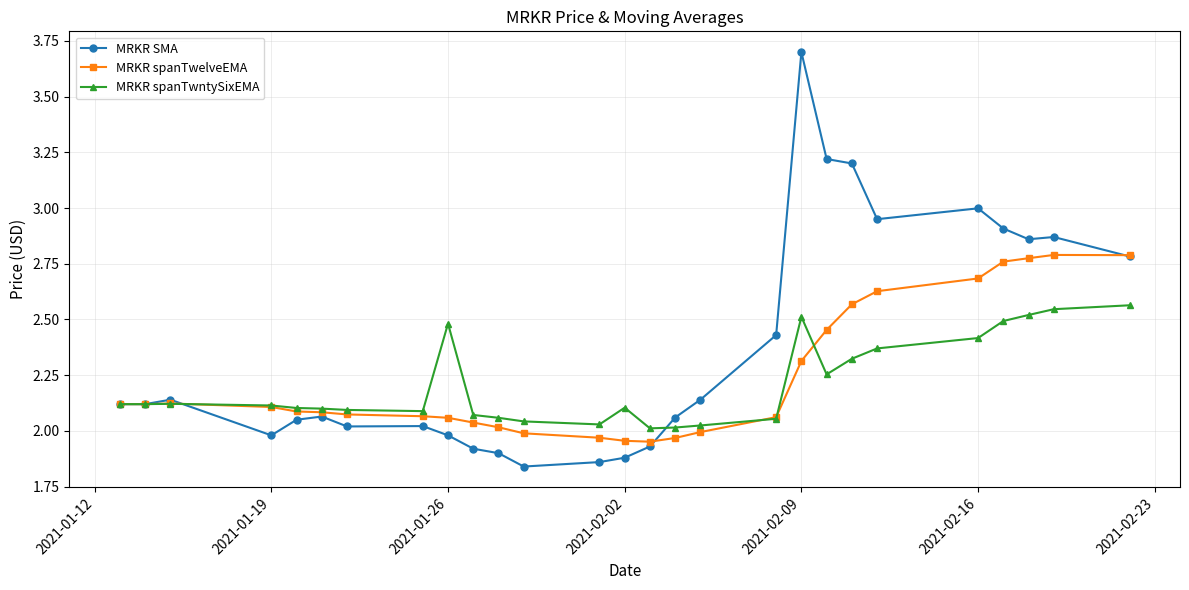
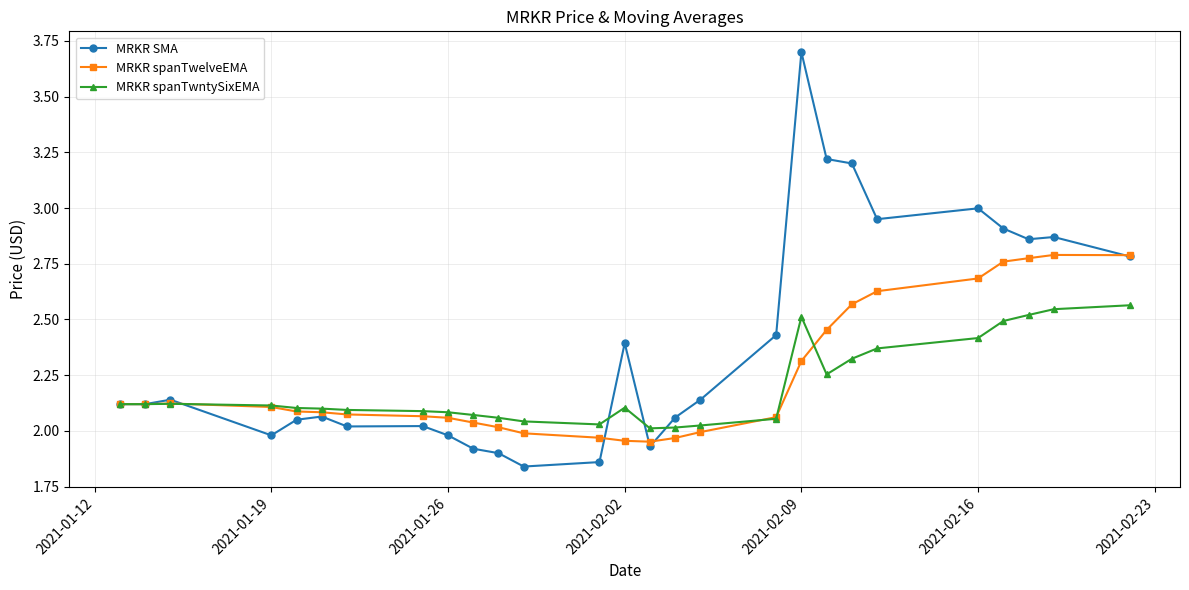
  {
    "MRKR SMA": {
      "2021-01-19": 1.98,
      "2021-01-26": 1.98,
-     "2021-02-02": 1.88,
+     "2021-02-02": 2.39,
      "2021-02-09": 3.70,
      "2021-02-16": 3.00
    },
    "MRKR spanTwelveEMA": {
      "2021-01-26": 2.06,
      "2021-02-02": 1.96,
      "2021-02-09": 2.31,
      "2021-02-16": 2.68
    },
    "MRKR spanTwntySixEMA": {
-     "2021-01-26": 2.48,
+     "2021-01-26": 2.08,
      "2021-02-02": 2.10,
      "2021-02-09": 2.51,
      "2021-02-16": 2.42
    }
  }
